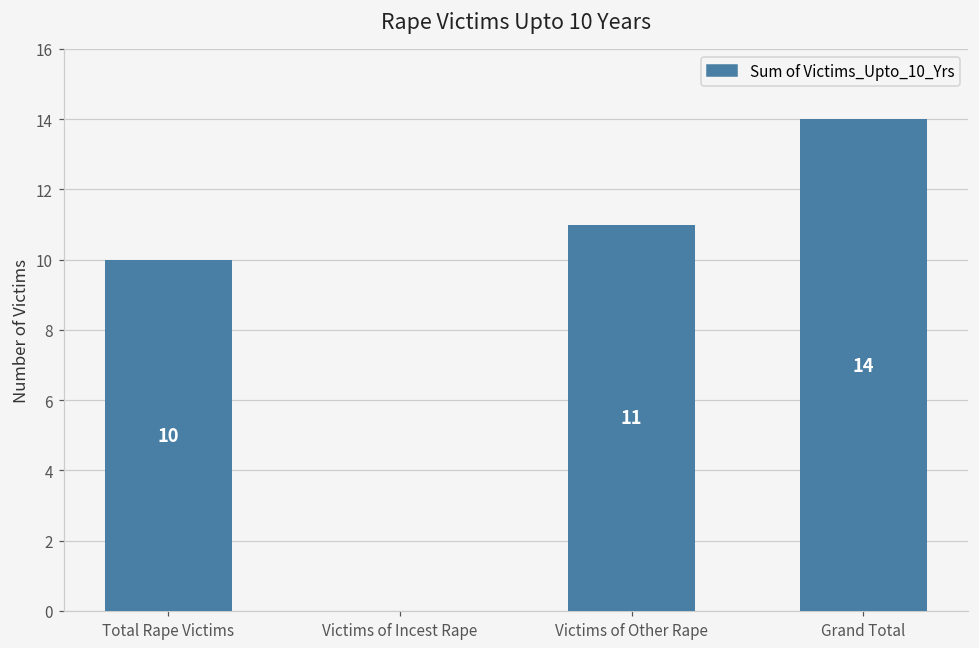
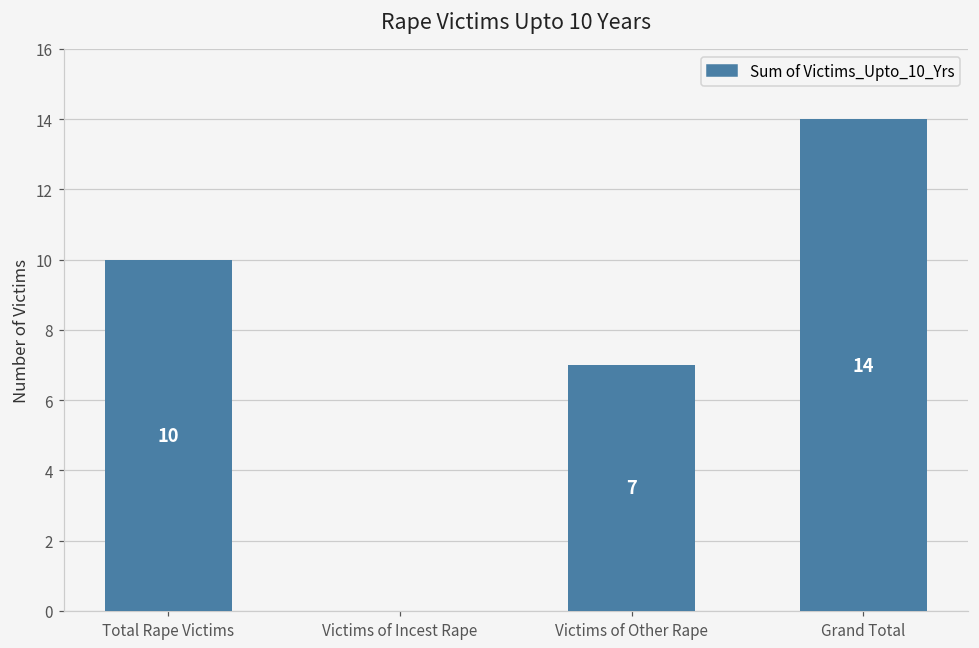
  {
    "Total Rape Victims": 10,
-   "Victims of Other Rape": 11,
+   "Victims of Other Rape": 7,
    "Grand Total": 14
  }
